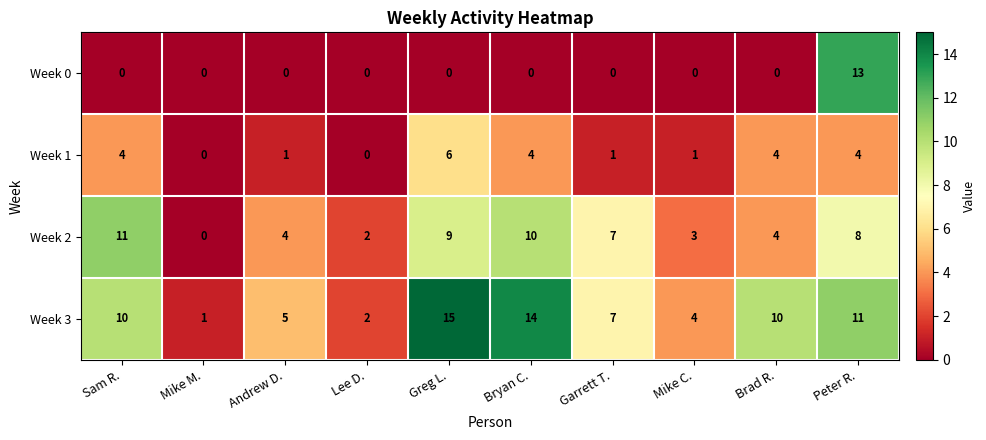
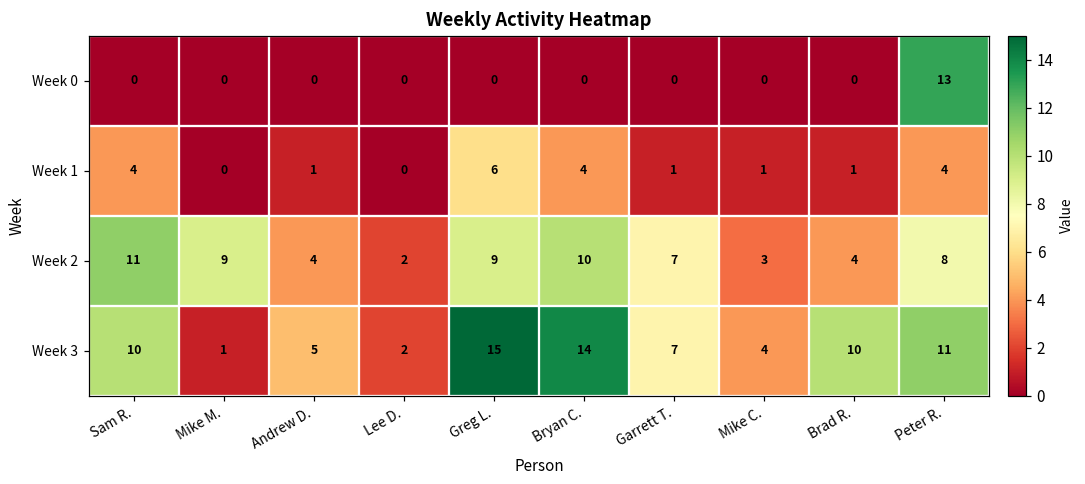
  {
    "Week 0": {
      "Sam R.": 0,
      "Mike M.": 0,
      "Andrew D.": 0,
      "Lee D.": 0,
      "Greg L.": 0,
      "Bryan C.": 0,
      "Garrett T.": 0,
      "Mike C.": 0,
      "Brad R.": 0,
      "Peter R.": 13
    },
    "Week 1": {
      "Sam R.": 4,
      "Mike M.": 0,
      "Andrew D.": 1,
      "Lee D.": 0,
      "Greg L.": 6,
      "Bryan C.": 4,
      "Garrett T.": 1,
      "Mike C.": 1,
-     "Brad R.": 4,
+     "Brad R.": 1,
      "Peter R.": 4
    },
    "Week 2": {
      "Sam R.": 11,
-     "Mike M.": 0,
+     "Mike M.": 9,
      "Andrew D.": 4,
      "Lee D.": 2,
      "Greg L.": 9,
      "Bryan C.": 10,
      "Garrett T.": 7,
      "Mike C.": 3,
      "Brad R.": 4,
      "Peter R.": 8
    },
    "Week 3": {
      "Sam R.": 10,
      "Mike M.": 1,
      "Andrew D.": 5,
      "Lee D.": 2,
      "Greg L.": 15,
      "Bryan C.": 14,
      "Garrett T.": 7,
      "Mike C.": 4,
      "Brad R.": 10,
      "Peter R.": 11
    }
  }
